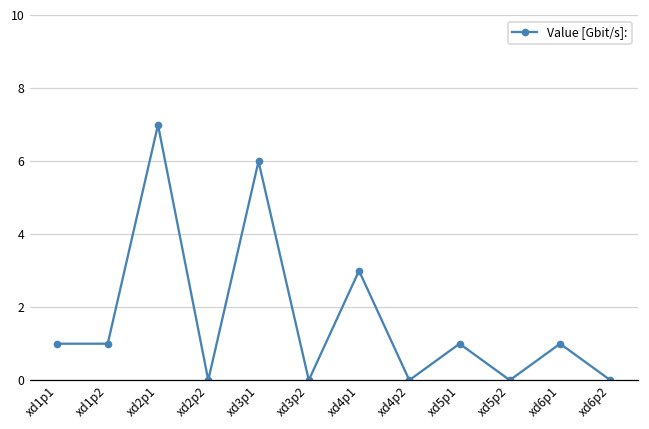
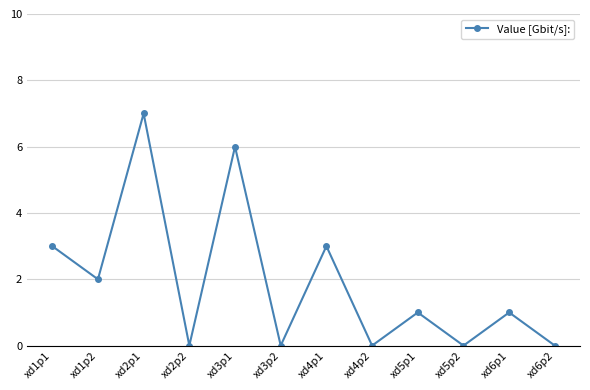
  {
-   "xd1p1": 1,
-   "xd1p2": 1,
+   "xd1p1": 3,
+   "xd1p2": 2,
    "xd2p1": 7,
    "xd2p2": 0,
    "xd3p1": 6,
    "xd3p2": 0,
    "xd4p1": 3,
    "xd4p2": 0,
    "xd5p1": 1,
    "xd5p2": 0,
    "xd6p1": 1,
    "xd6p2": 0
  }
